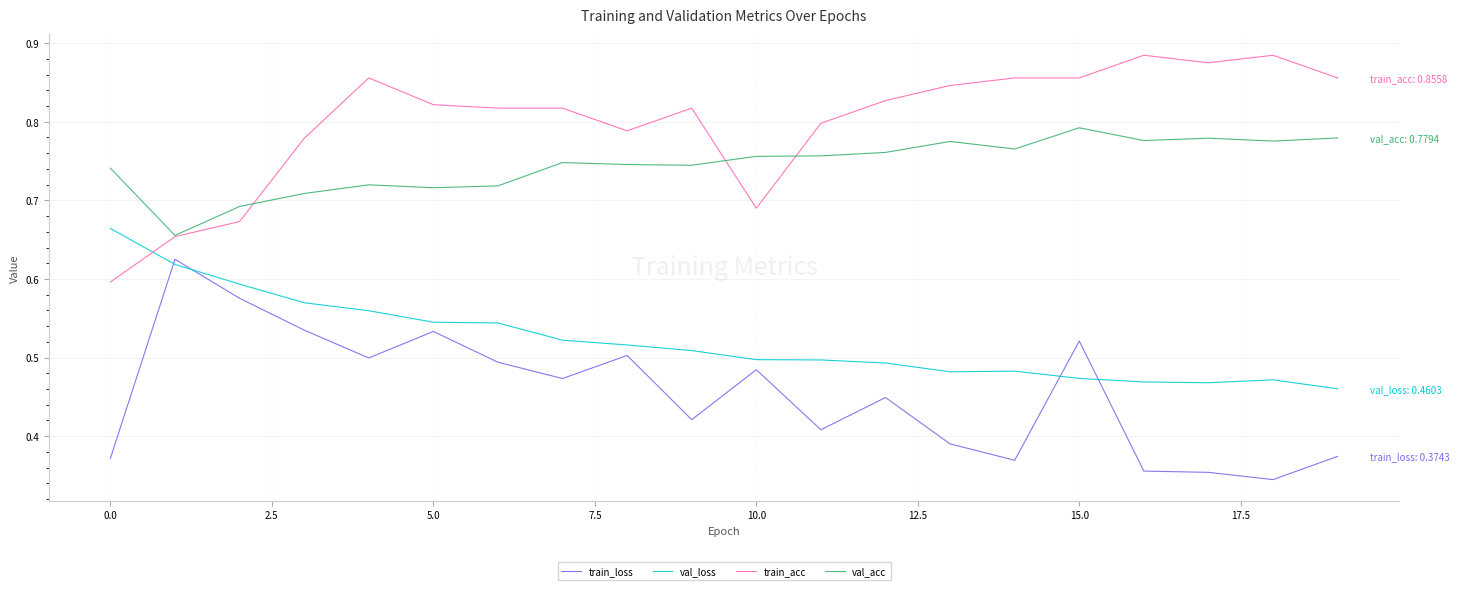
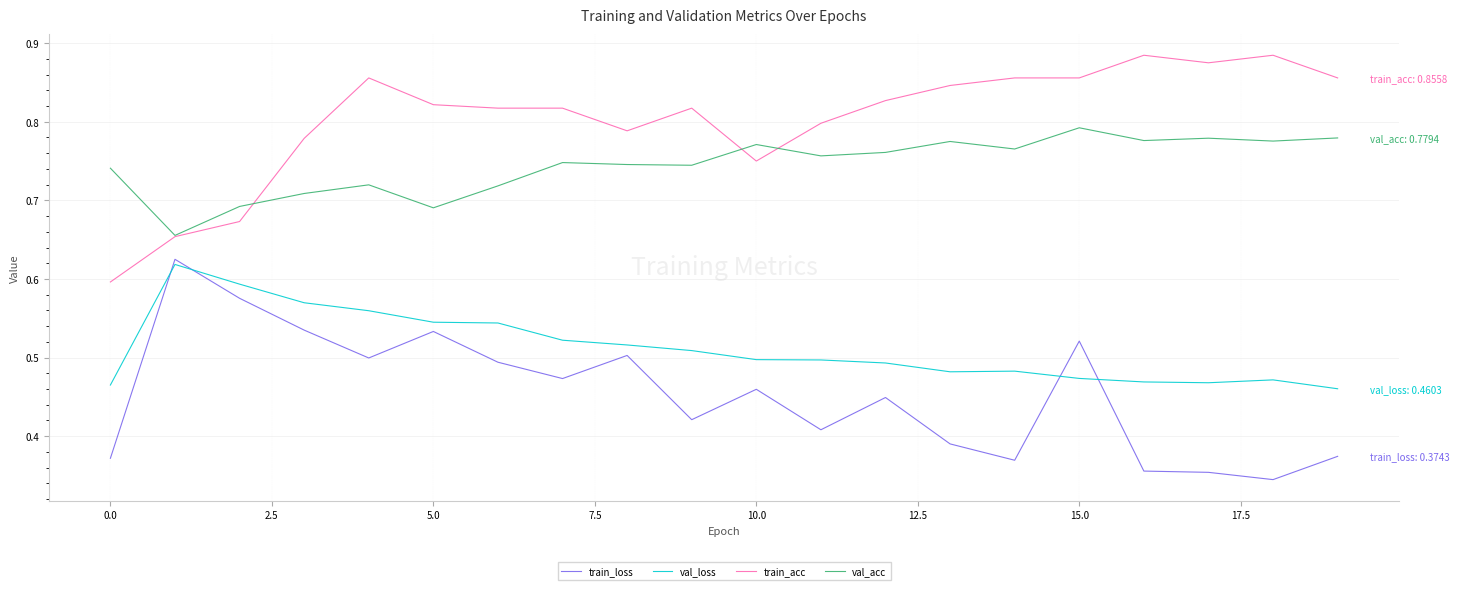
  {
    "train_loss": {
      "0.0": 0.37,
      "5.0": 0.53,
-     "10.0": 0.48,
+     "10.0": 0.46,
      "15.0": 0.52
    },
    "val_loss": {
-     "0.0": 0.66,
+     "0.0": 0.47,
      "5.0": 0.54,
      "10.0": 0.50,
      "15.0": 0.47
    },
    "train_acc": {
      "0.0": 0.60,
      "5.0": 0.82,
-     "10.0": 0.69,
+     "10.0": 0.75,
      "15.0": 0.86
    },
    "val_acc": {
      "0.0": 0.74,
-     "5.0": 0.72,
-     "10.0": 0.76,
+     "5.0": 0.69,
+     "10.0": 0.77,
      "15.0": 0.79
    }
  }
